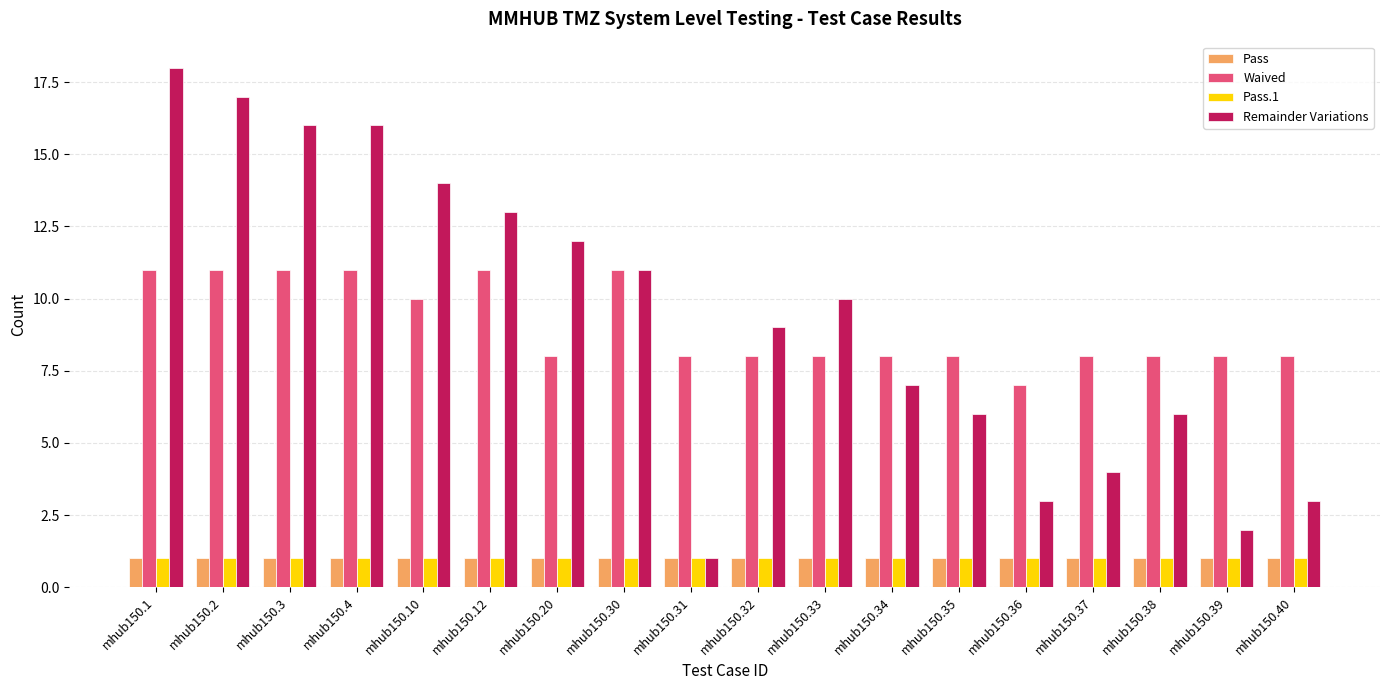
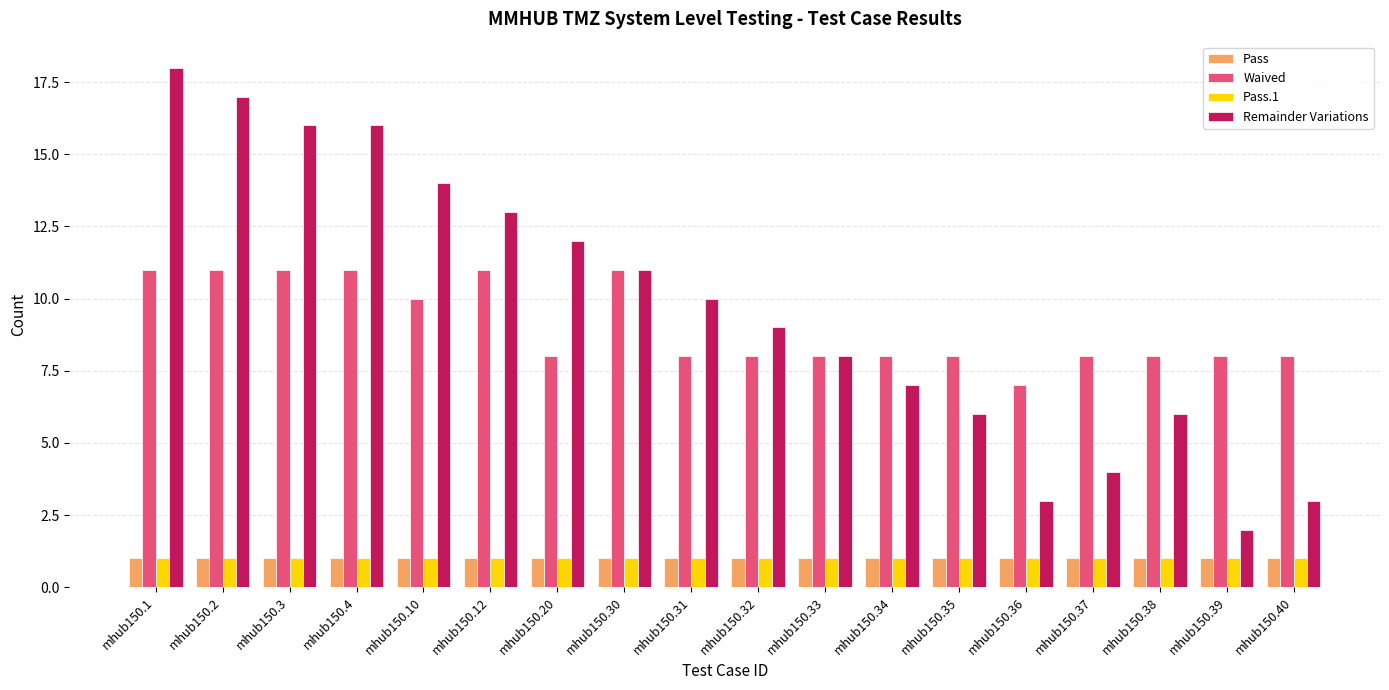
  {
    "Pass": {
      "mhub150.1": 1,
      "mhub150.2": 1,
      "mhub150.3": 1,
      "mhub150.4": 1,
      "mhub150.10": 1,
      "mhub150.12": 1,
      "mhub150.20": 1,
      "mhub150.30": 1,
      "mhub150.31": 1,
      "mhub150.32": 1,
      "mhub150.33": 1,
      "mhub150.34": 1,
      "mhub150.35": 1,
      "mhub150.36": 1,
      "mhub150.37": 1,
      "mhub150.38": 1,
      "mhub150.39": 1,
      "mhub150.40": 1
    },
    "Waived": {
      "mhub150.1": 11,
      "mhub150.2": 11,
      "mhub150.3": 11,
      "mhub150.4": 11,
      "mhub150.10": 10,
      "mhub150.12": 11,
      "mhub150.20": 8,
      "mhub150.30": 11,
      "mhub150.31": 8,
      "mhub150.32": 8,
      "mhub150.33": 8,
      "mhub150.34": 8,
      "mhub150.35": 8,
      "mhub150.36": 7,
      "mhub150.37": 8,
      "mhub150.38": 8,
      "mhub150.39": 8,
      "mhub150.40": 8
    },
    "Pass.1": {
      "mhub150.1": 1,
      "mhub150.2": 1,
      "mhub150.3": 1,
      "mhub150.4": 1,
      "mhub150.10": 1,
      "mhub150.12": 1,
      "mhub150.20": 1,
      "mhub150.30": 1,
      "mhub150.31": 1,
      "mhub150.32": 1,
      "mhub150.33": 1,
      "mhub150.34": 1,
      "mhub150.35": 1,
      "mhub150.36": 1,
      "mhub150.37": 1,
      "mhub150.38": 1,
      "mhub150.39": 1,
      "mhub150.40": 1
    },
    "Remainder Variations": {
      "mhub150.1": 18,
      "mhub150.2": 17,
      "mhub150.3": 16,
      "mhub150.4": 16,
      "mhub150.10": 14,
      "mhub150.12": 13,
      "mhub150.20": 12,
      "mhub150.30": 11,
-     "mhub150.31": 1,
+     "mhub150.31": 10,
      "mhub150.32": 9,
-     "mhub150.33": 10,
+     "mhub150.33": 8,
      "mhub150.34": 7,
      "mhub150.35": 6,
      "mhub150.36": 3,
      "mhub150.37": 4,
      "mhub150.38": 6,
      "mhub150.39": 2,
      "mhub150.40": 3
    }
  }
